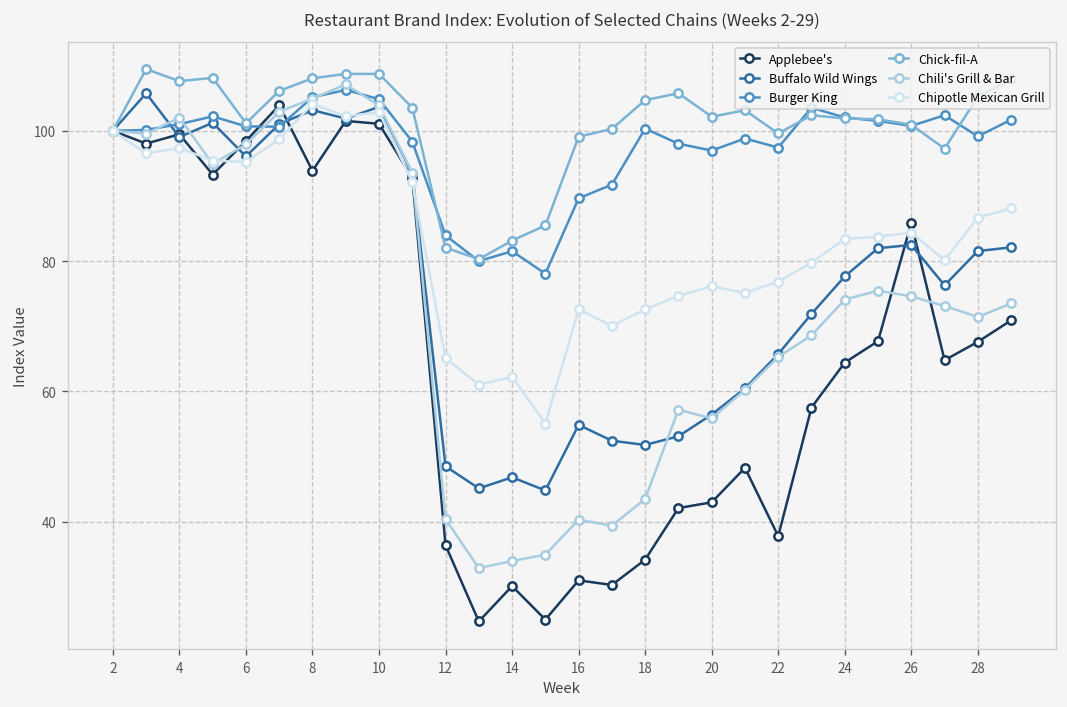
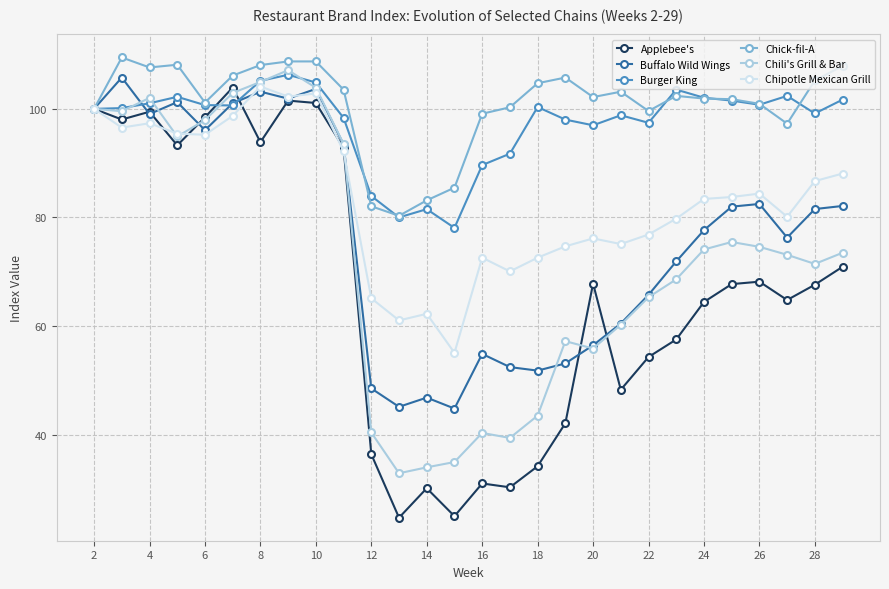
  {
    "Applebee's": {
      "6": 98,
      "8": 94,
      "10": 101,
      "12": 36,
      "14": 30,
      "16": 31,
      "18": 34,
-     "20": 43,
-     "22": 38,
+     "20": 68,
+     "22": 54,
      "24": 64,
-     "26": 86,
+     "26": 68,
      "28": 68
    }
  }
